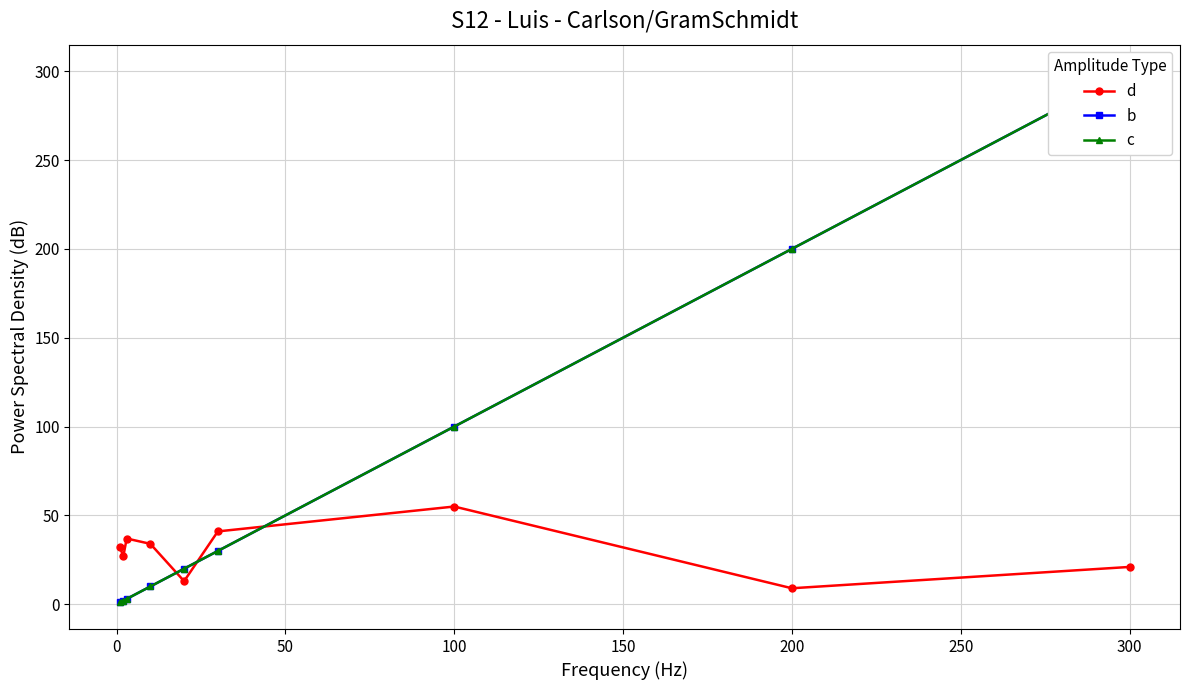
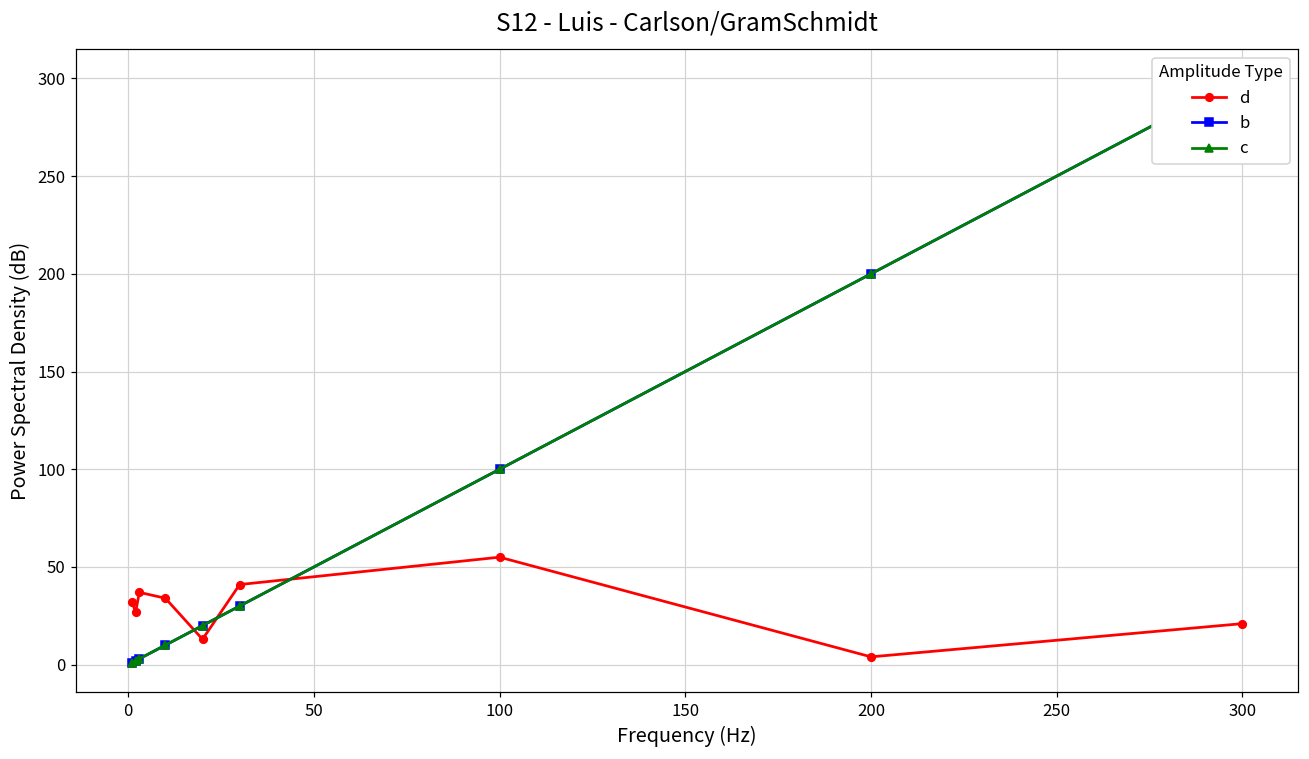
  {
    "d": {
      "100": 55,
-     "200": 9,
+     "200": 4,
      "300": 21
    },
    "c": {
      "100": 100,
      "200": 200
    }
  }
